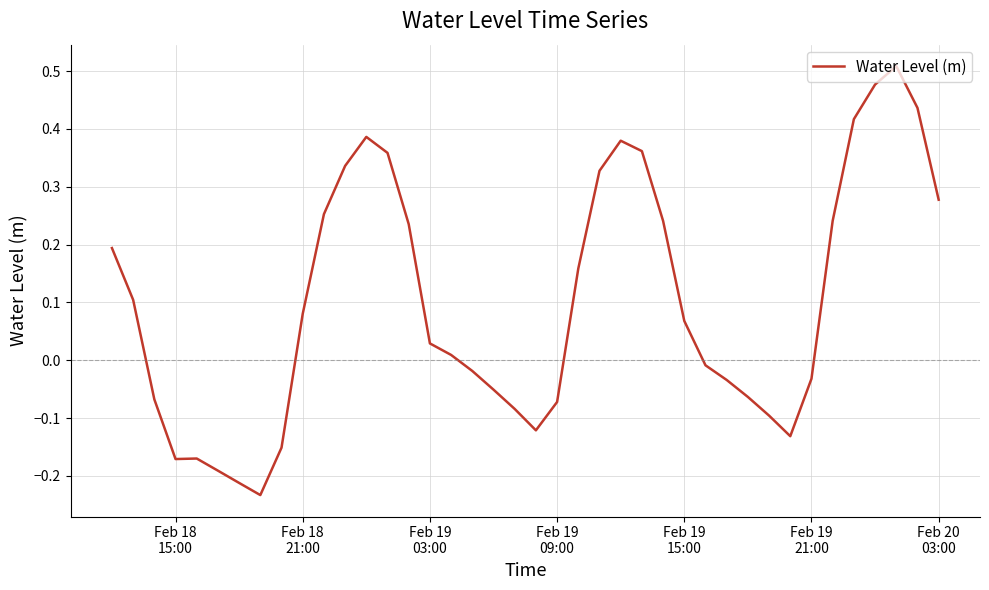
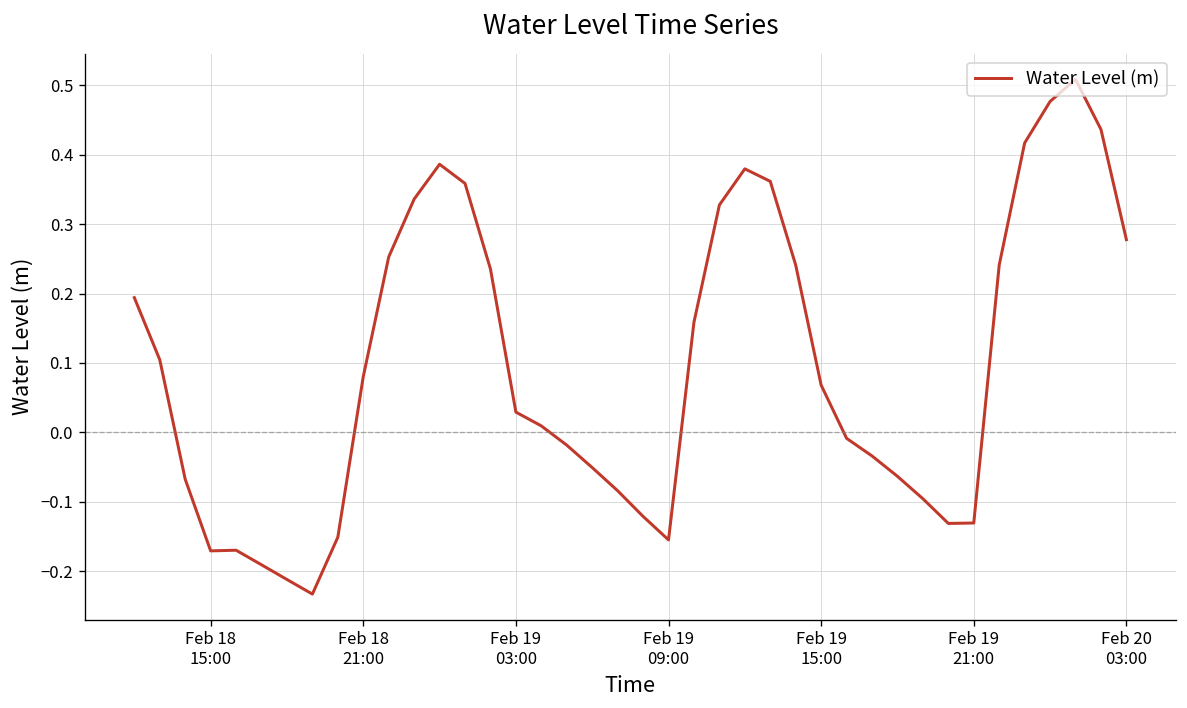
  {
    "Feb 18 15:00": -0.17,
    "Feb 18 21:00": 0.08,
    "Feb 19 03:00": 0.03,
-   "Feb 19 09:00": -0.07,
+   "Feb 19 09:00": -0.16,
    "Feb 19 15:00": 0.07,
-   "Feb 19 21:00": -0.03,
+   "Feb 19 21:00": -0.13,
    "Feb 20 03:00": 0.28
  }
